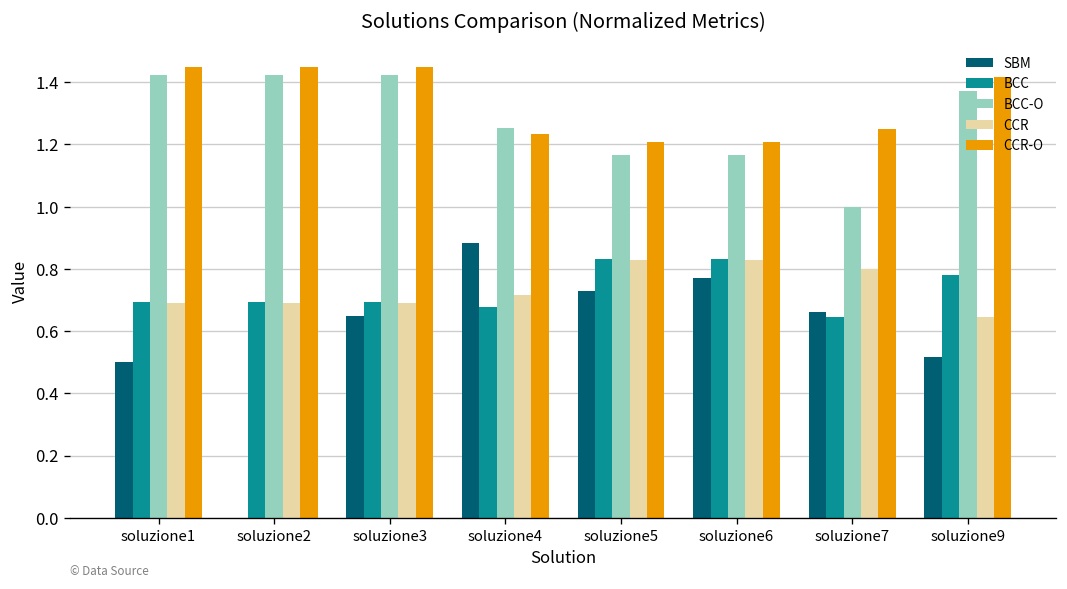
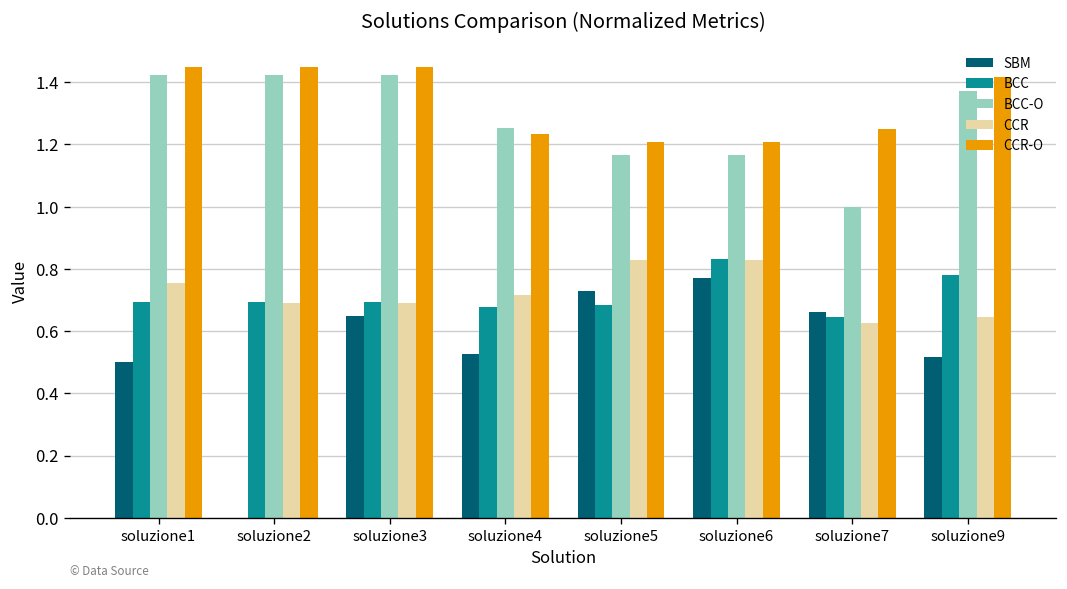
  {
    "SBM": {
      "soluzione1": 0.50,
      "soluzione3": 0.65,
-     "soluzione4": 0.88,
+     "soluzione4": 0.53,
      "soluzione5": 0.73,
      "soluzione6": 0.77,
      "soluzione7": 0.66,
      "soluzione9": 0.52
    },
    "BCC": {
      "soluzione1": 0.69,
      "soluzione2": 0.69,
      "soluzione3": 0.69,
      "soluzione4": 0.68,
-     "soluzione5": 0.83,
+     "soluzione5": 0.68,
      "soluzione6": 0.83,
      "soluzione7": 0.65,
      "soluzione9": 0.78
    },
    "BCC-O": {
      "soluzione1": 1.42,
      "soluzione2": 1.42,
      "soluzione3": 1.42,
      "soluzione4": 1.25,
      "soluzione5": 1.17,
      "soluzione6": 1.17,
      "soluzione7": 1.00,
      "soluzione9": 1.37
    },
    "CCR": {
-     "soluzione1": 0.69,
+     "soluzione1": 0.75,
      "soluzione2": 0.69,
      "soluzione3": 0.69,
      "soluzione4": 0.72,
      "soluzione5": 0.83,
      "soluzione6": 0.83,
-     "soluzione7": 0.80,
+     "soluzione7": 0.63,
      "soluzione9": 0.64
    },
    "CCR-O": {
      "soluzione1": 1.45,
      "soluzione2": 1.45,
      "soluzione3": 1.45,
      "soluzione4": 1.23,
      "soluzione5": 1.21,
      "soluzione6": 1.21,
      "soluzione7": 1.25,
      "soluzione9": 1.42
    }
  }
